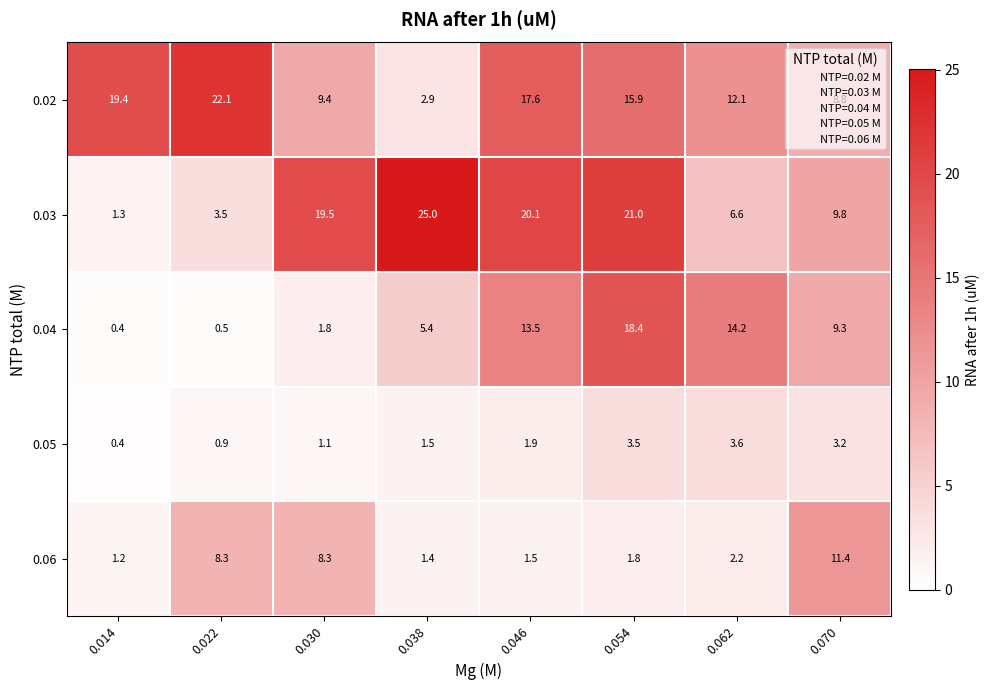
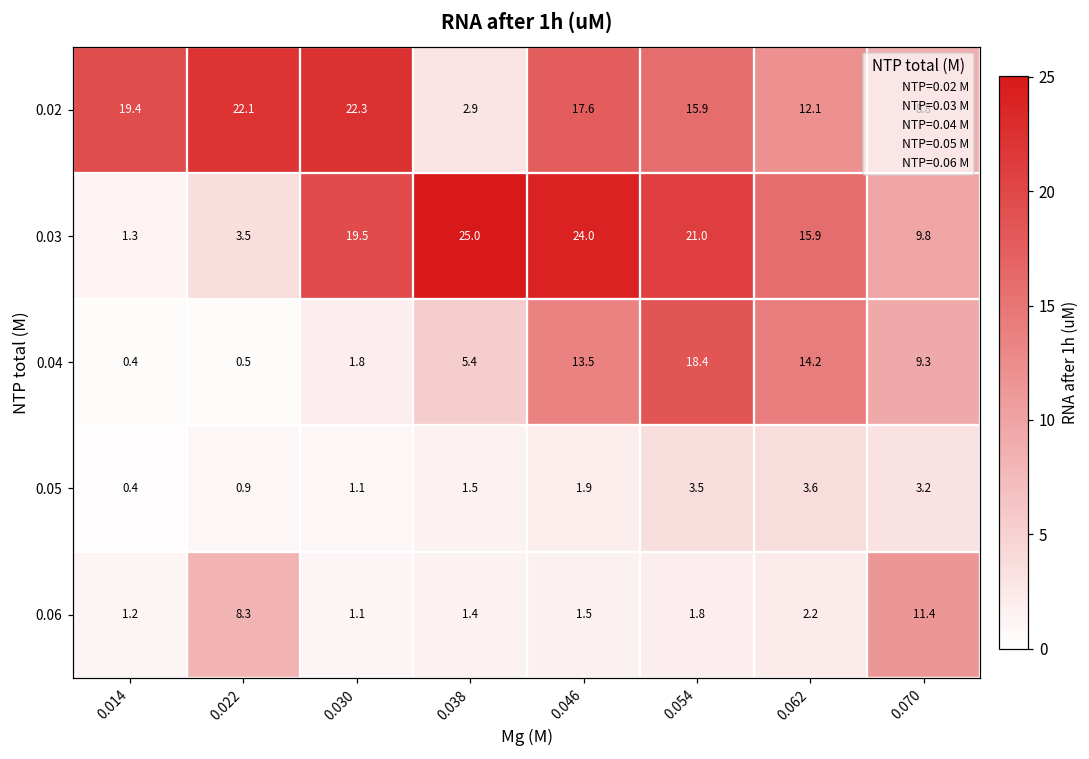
  {
    "0.02": {
      "0.014": 19.4,
      "0.022": 22.1,
-     "0.030": 9.4,
+     "0.030": 22.3,
      "0.038": 2.9,
      "0.046": 17.6,
      "0.054": 15.9,
      "0.062": 12.1
    },
    "0.03": {
      "0.014": 1.3,
      "0.022": 3.5,
      "0.030": 19.5,
      "0.038": 25.0,
-     "0.046": 20.1,
+     "0.046": 24.0,
      "0.054": 21.0,
-     "0.062": 6.6,
+     "0.062": 15.9,
      "0.070": 9.8
    },
    "0.04": {
      "0.014": 0.4,
      "0.022": 0.5,
      "0.030": 1.8,
      "0.038": 5.4,
      "0.046": 13.5,
      "0.054": 18.4,
      "0.062": 14.2,
      "0.070": 9.3
    },
    "0.05": {
      "0.014": 0.4,
      "0.022": 0.9,
      "0.030": 1.1,
      "0.038": 1.5,
      "0.046": 1.9,
      "0.054": 3.5,
      "0.062": 3.6,
      "0.070": 3.2
    },
    "0.06": {
      "0.014": 1.2,
      "0.022": 8.3,
-     "0.030": 8.3,
+     "0.030": 1.1,
      "0.038": 1.4,
      "0.046": 1.5,
      "0.054": 1.8,
      "0.062": 2.2,
      "0.070": 11.4
    }
  }
